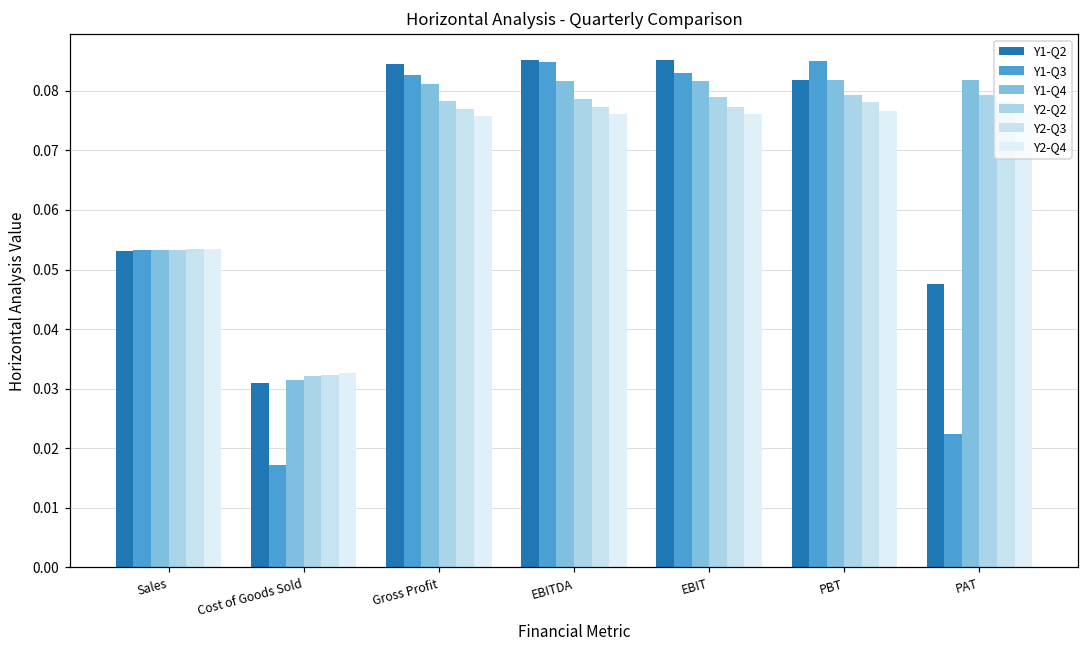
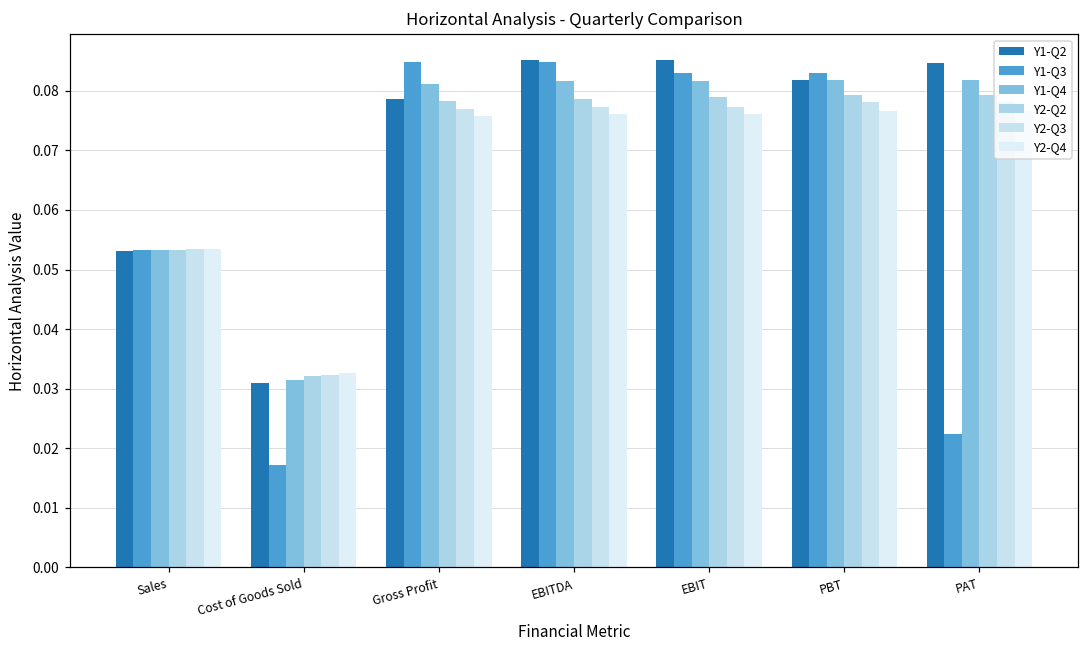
  {
    "Y1-Q2": {
      "Sales": 0.053,
      "Cost of Goods Sold": 0.031,
-     "Gross Profit": 0.084,
+     "Gross Profit": 0.079,
      "EBITDA": 0.085,
      "EBIT": 0.085,
      "PBT": 0.082,
-     "PAT": 0.048
+     "PAT": 0.085
    },
    "Y1-Q3": {
      "Sales": 0.053,
      "Cost of Goods Sold": 0.017,
-     "Gross Profit": 0.083,
+     "Gross Profit": 0.085,
      "EBITDA": 0.085,
      "EBIT": 0.083,
-     "PBT": 0.085,
+     "PBT": 0.083,
      "PAT": 0.022
    }
  }
